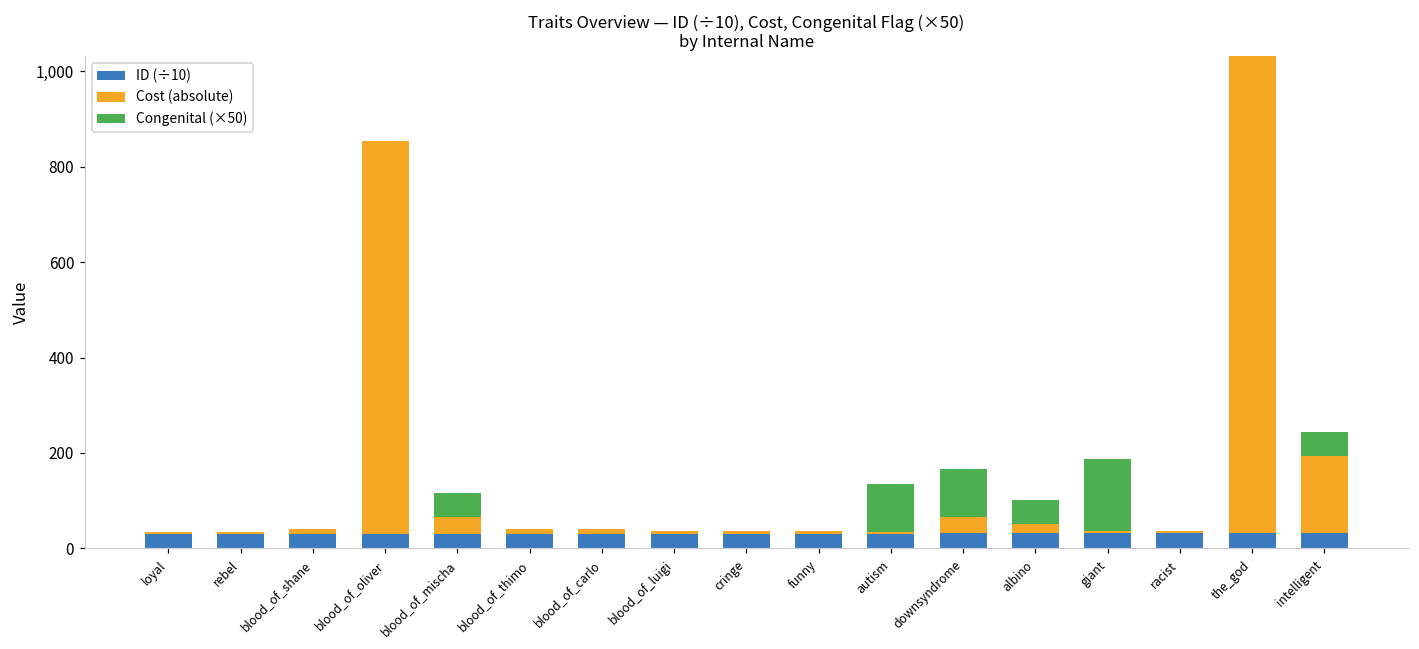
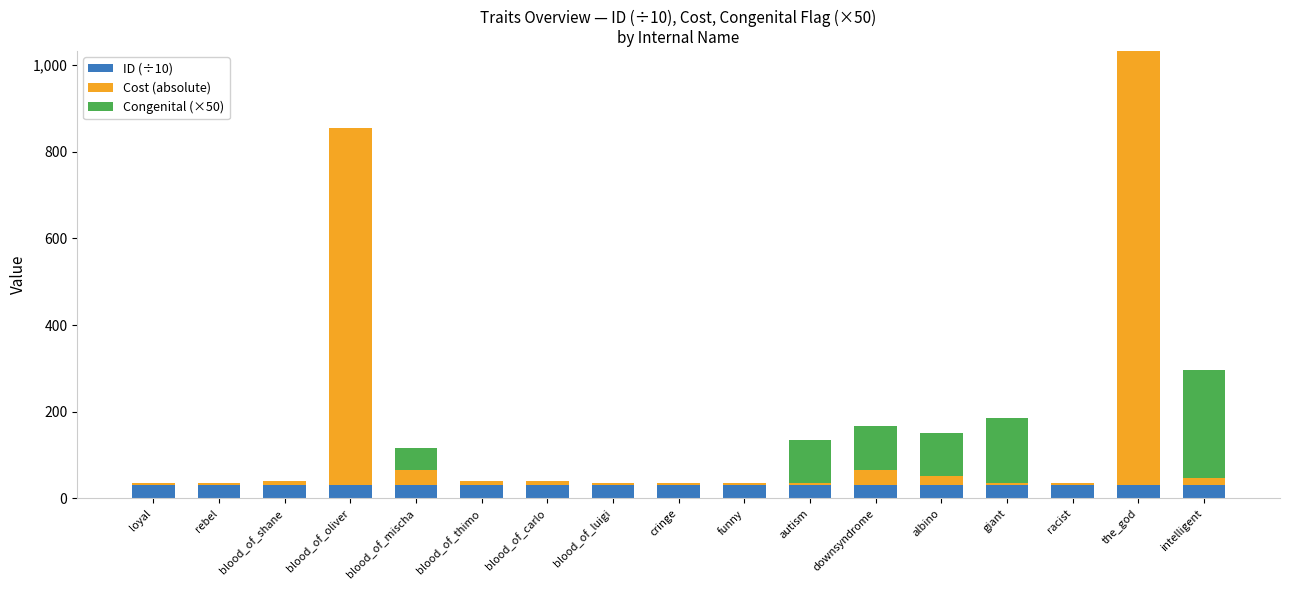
  {
    "ID (÷10)": {
      "loyal": "30",
      "rebel": "30",
      "blood_of_shane": "30",
      "blood_of_oliver": "30",
      "blood_of_mischa": "30",
      "blood_of_thimo": "30",
      "blood_of_carlo": "30",
      "blood_of_luigi": "30",
      "cringe": "30",
      "funny": "30",
      "autism": "30",
      "downsyndrome": "30",
      "albino": "30",
      "giant": "30",
      "racist": "30",
      "the_god": "30",
      "intelligent": "30"
    },
    "Cost (absolute)": {
      "blood_of_shane": "10",
      "blood_of_oliver": "820",
      "blood_of_mischa": "40",
      "blood_of_thimo": "10",
      "blood_of_carlo": "10",
      "downsyndrome": "40",
      "albino": "20",
      "the_god": "1,000",
-     "intelligent": "160"
+     "intelligent": "20"
    },
    "Congenital (×50)": {
      "loyal": "0",
      "rebel": "0",
      "blood_of_shane": "0",
      "blood_of_oliver": "0",
      "blood_of_mischa": "50",
      "blood_of_thimo": "0",
      "blood_of_carlo": "0",
      "blood_of_luigi": "0",
      "cringe": "0",
      "funny": "0",
      "autism": "100",
      "downsyndrome": "100",
-     "albino": "50",
+     "albino": "100",
      "giant": "150",
      "racist": "0",
      "the_god": "0",
-     "intelligent": "50"
+     "intelligent": "250"
    }
  }
